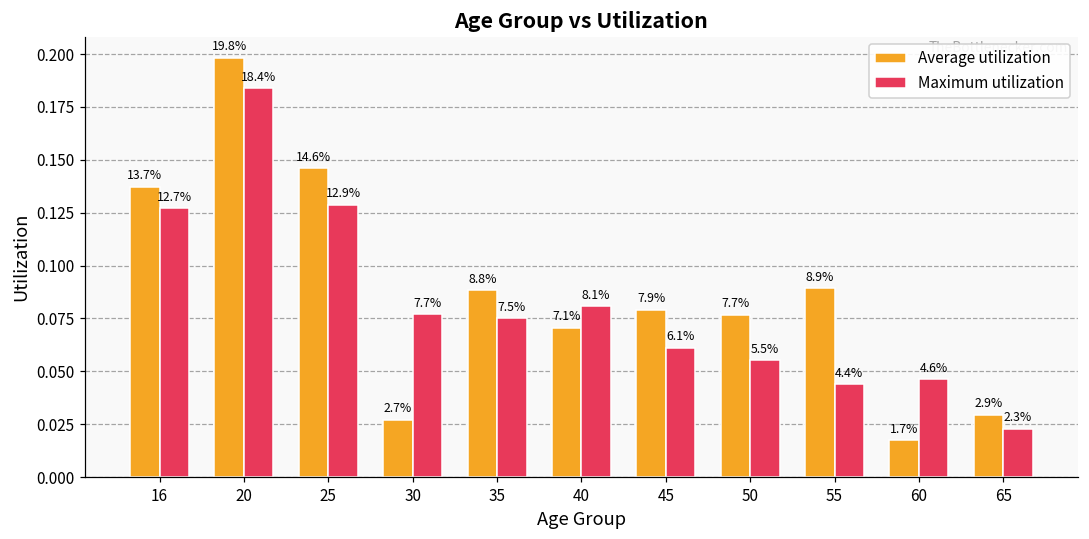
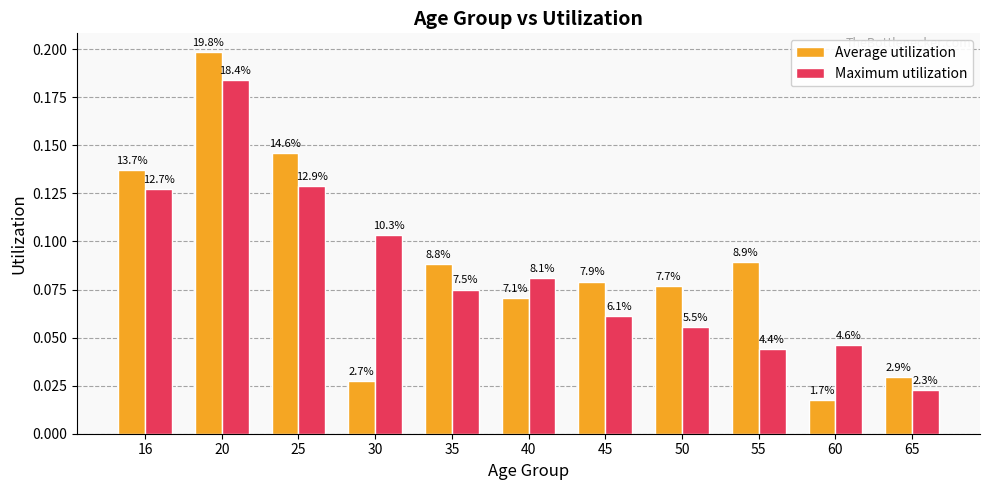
  {
    "Average utilization": {
      "16": "13.7%",
      "20": "19.8%",
      "25": "14.6%",
      "30": "2.7%",
      "35": "8.8%",
      "40": "7.1%",
      "45": "7.9%",
      "50": "7.7%",
      "55": "8.9%",
      "60": "1.7%",
      "65": "2.9%"
    },
    "Maximum utilization": {
      "16": "12.7%",
      "20": "18.4%",
      "25": "12.9%",
-     "30": "7.7%",
+     "30": "10.3%",
      "35": "7.5%",
      "40": "8.1%",
      "45": "6.1%",
      "50": "5.5%",
      "55": "4.4%",
      "60": "4.6%",
      "65": "2.3%"
    }
  }
